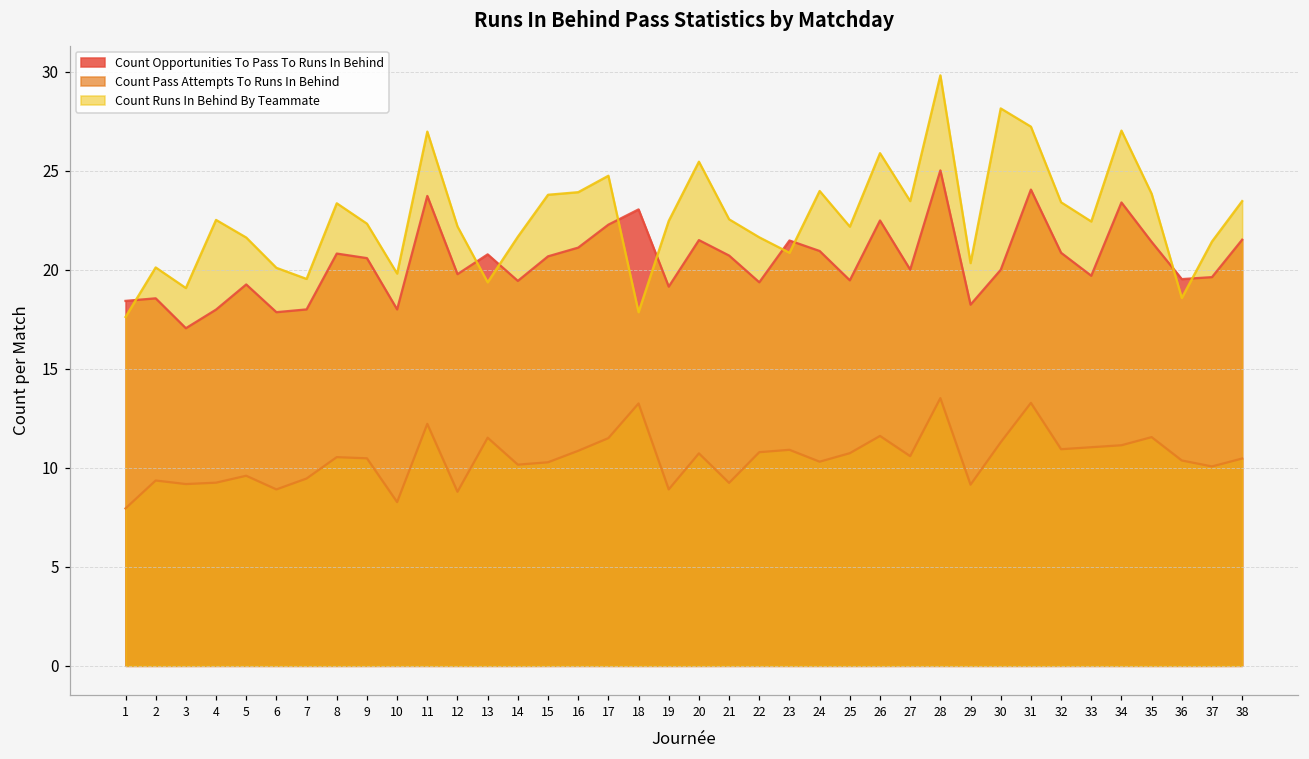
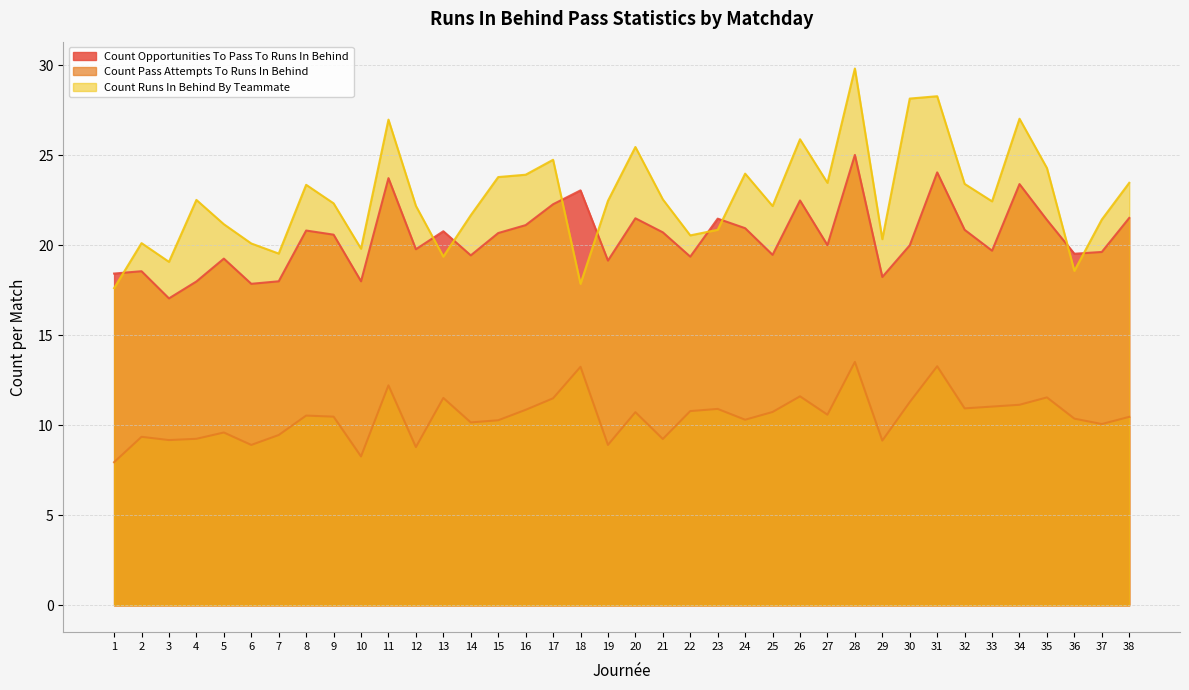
  {
    "Count Runs In Behind By Teammate": {
      "1": 17.6,
      "2": 20.1,
      "3": 19.1,
      "4": 22.5,
-     "5": 21.6,
+     "5": 21.2,
      "6": 20.1,
      "7": 19.5,
      "8": 23.4,
      "9": 22.3,
      "10": 19.8,
      "11": 27.0,
      "12": 22.2,
      "13": 19.4,
      "14": 21.7,
      "15": 23.8,
      "16": 23.9,
      "17": 24.8,
      "18": 17.9,
      "19": 22.5,
      "20": 25.5,
      "21": 22.6,
-     "22": 21.6,
+     "22": 20.6,
      "23": 20.9,
      "24": 24.0,
      "25": 22.2,
      "26": 25.9,
      "27": 23.5,
      "28": 29.8,
      "29": 20.3,
      "30": 28.2,
-     "31": 27.2,
+     "31": 28.3,
      "32": 23.4,
      "33": 22.4,
      "34": 27.0,
-     "35": 23.8,
+     "35": 24.3,
      "36": 18.6,
      "37": 21.4,
      "38": 23.5
    }
  }
